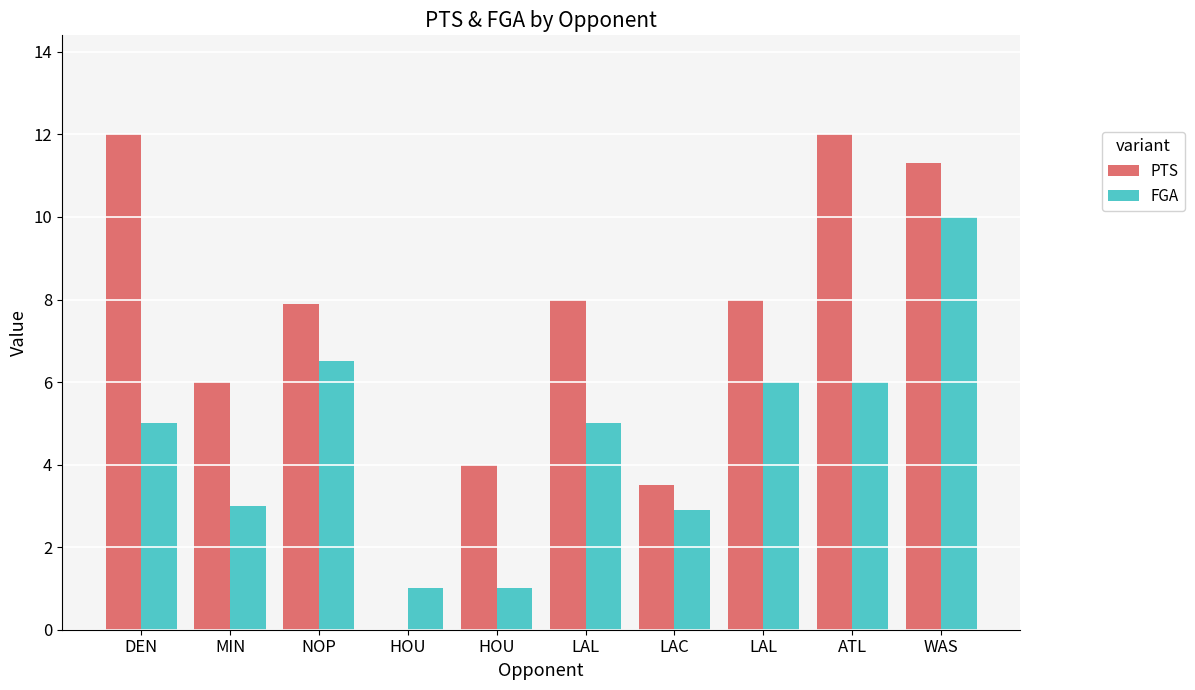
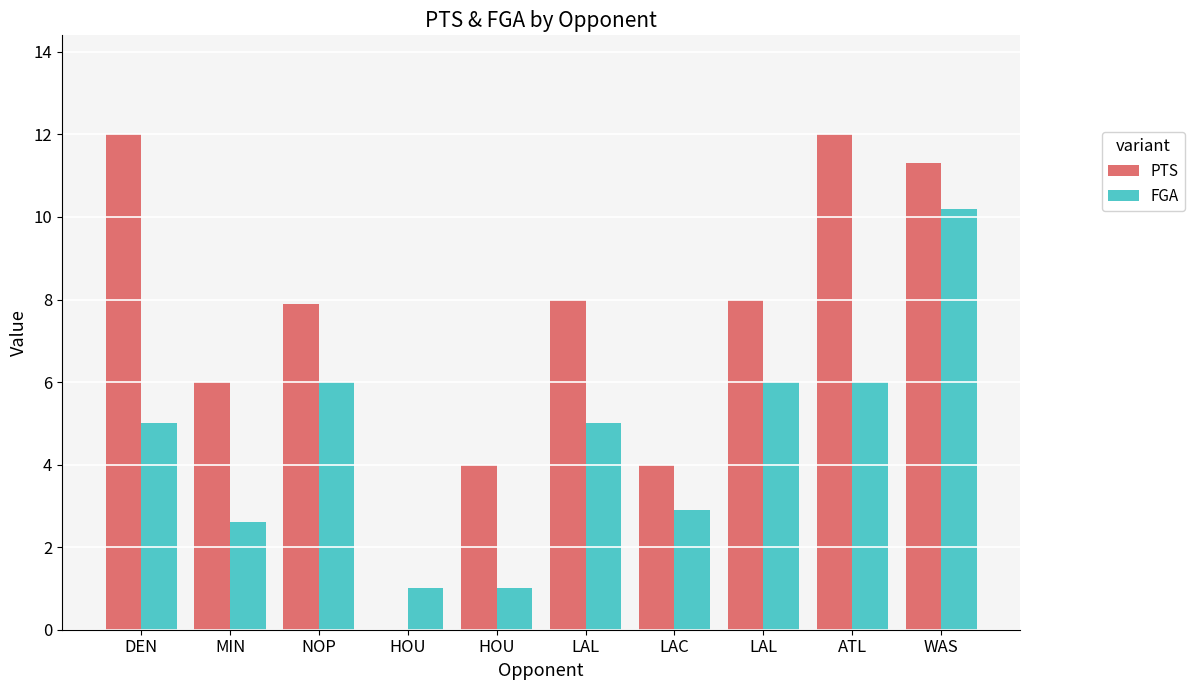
  {
    "PTS": {
      "DEN": 12.0,
      "MIN": 6.0,
      "NOP": 7.9,
-     "LAC": 3.5,
+     "LAC": 4.0,
      "ATL": 12.0,
      "WAS": 11.3
    },
    "FGA": {
      "DEN": 5.0,
-     "MIN": 3.0,
-     "NOP": 6.5,
+     "MIN": 2.6,
+     "NOP": 6.0,
      "LAC": 2.9,
      "ATL": 6.0,
-     "WAS": 10.0
+     "WAS": 10.2
    }
  }
